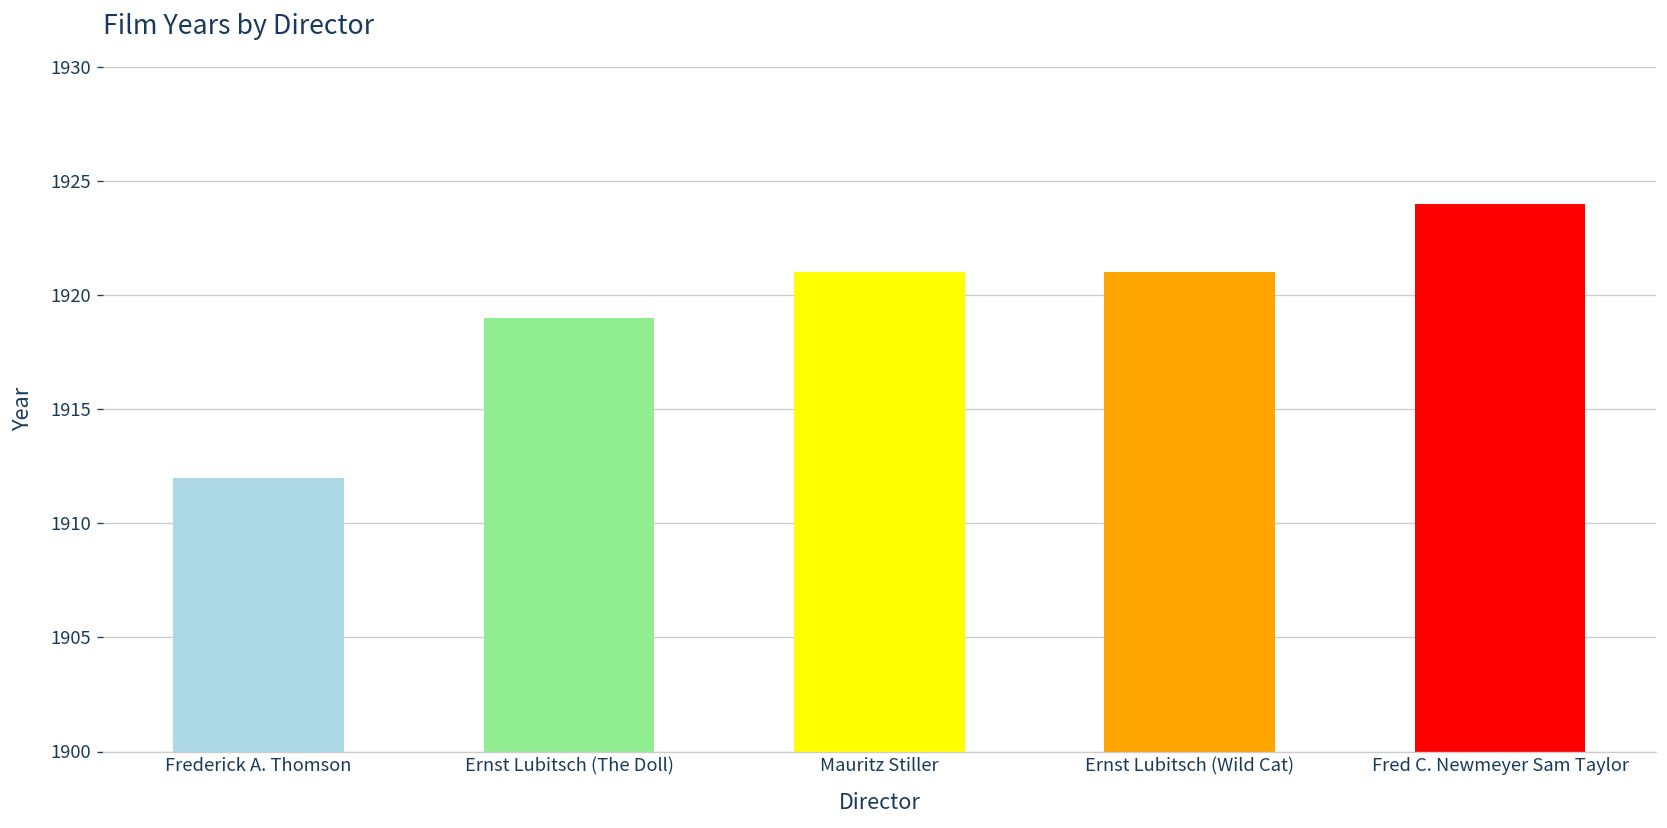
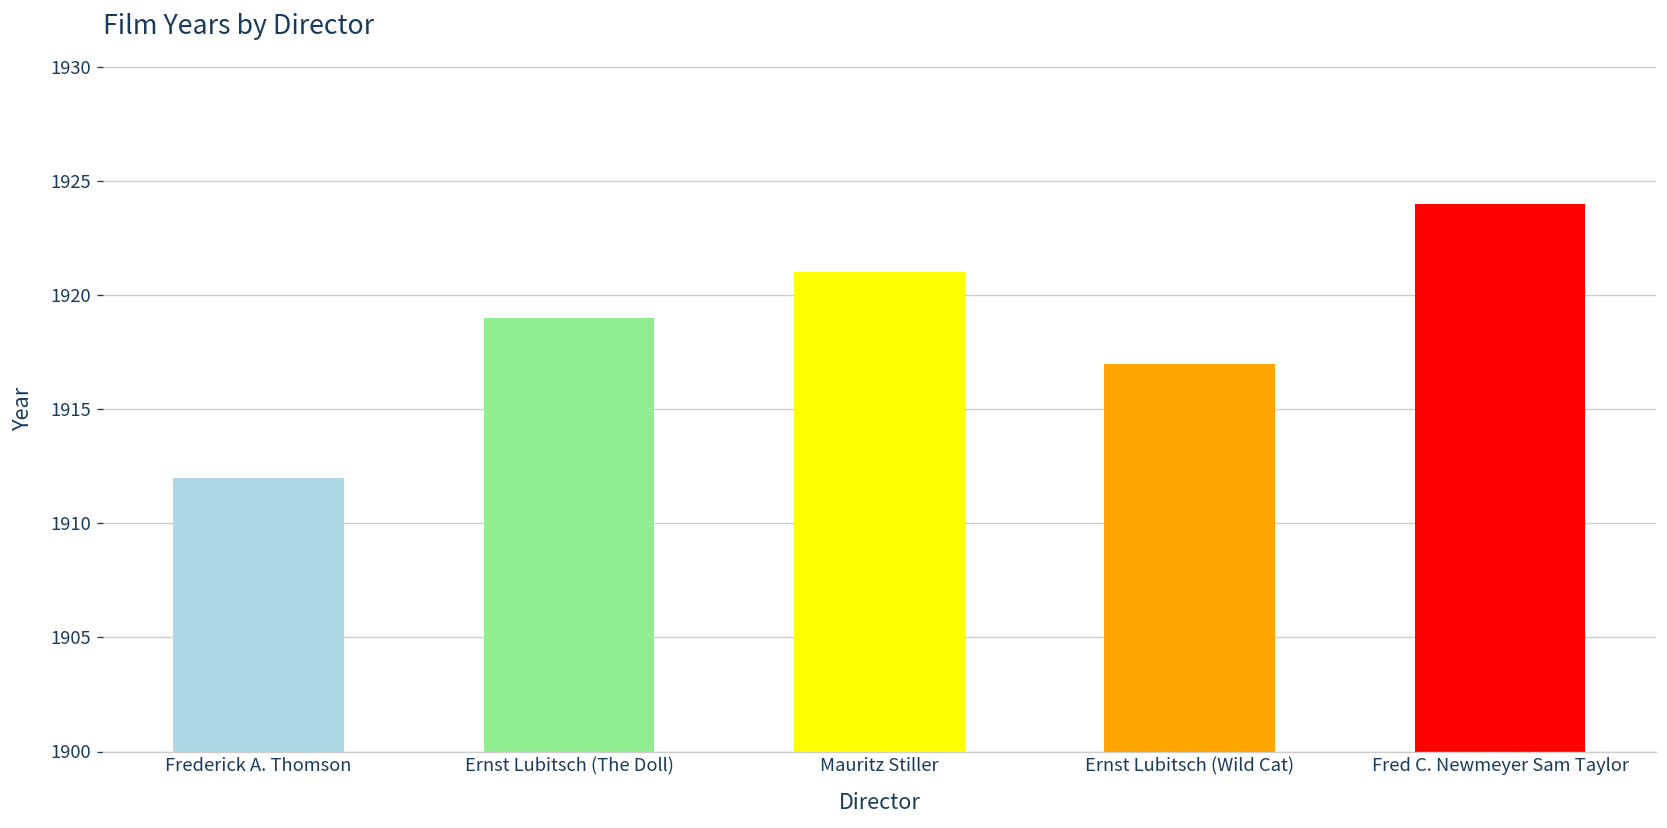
  {
    "Frederick A. Thomson": 1912,
    "Ernst Lubitsch (The Doll)": 1919,
    "Mauritz Stiller": 1921,
-   "Ernst Lubitsch (Wild Cat)": 1921,
+   "Ernst Lubitsch (Wild Cat)": 1917,
    "Fred C. Newmeyer Sam Taylor": 1924
  }
